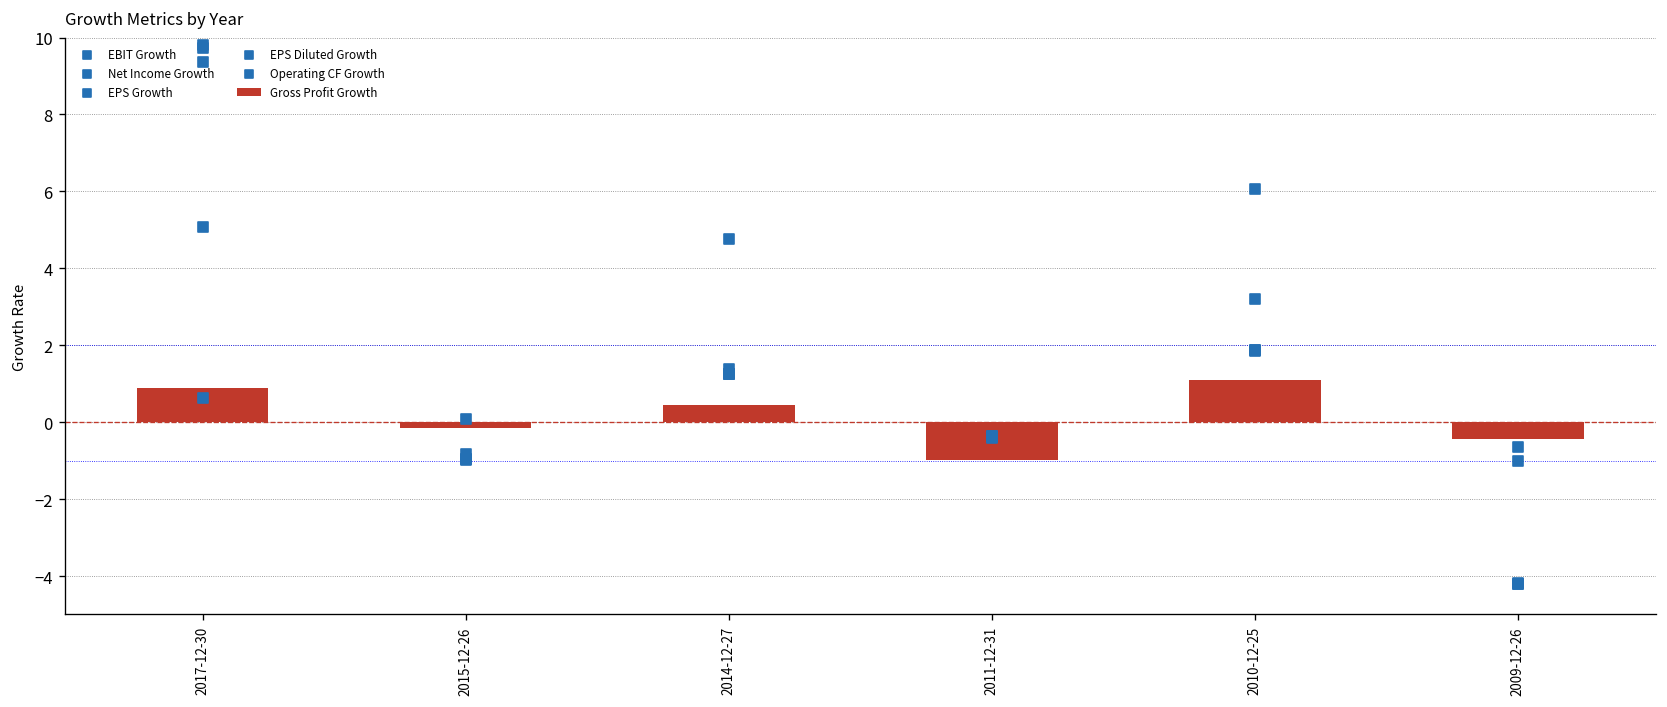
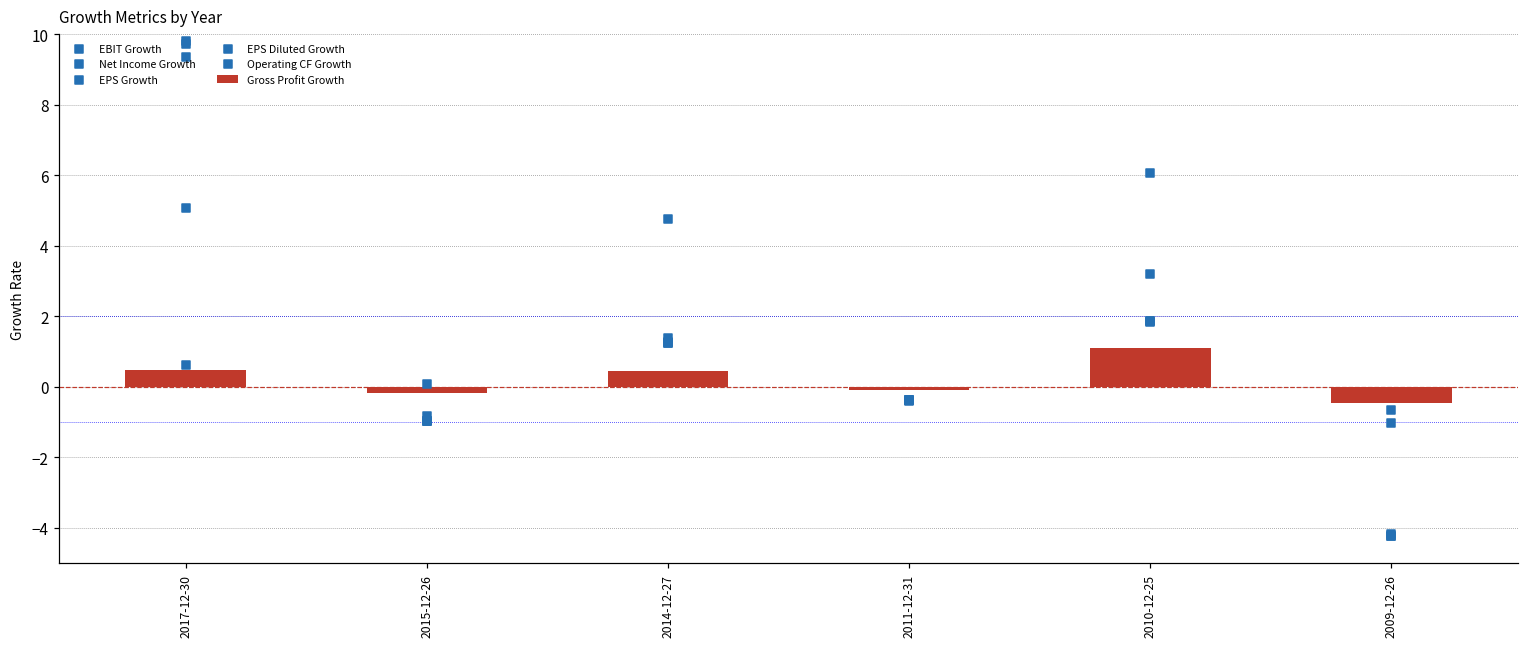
  {
    "Gross Profit Growth": {
-     "2017-12-30": 0.9,
+     "2017-12-30": 0.5,
      "2015-12-26": -0.2,
      "2014-12-27": 0.5,
-     "2011-12-31": -1.0,
+     "2011-12-31": -0.1,
      "2010-12-25": 1.1,
      "2009-12-26": -0.4
    }
  }
